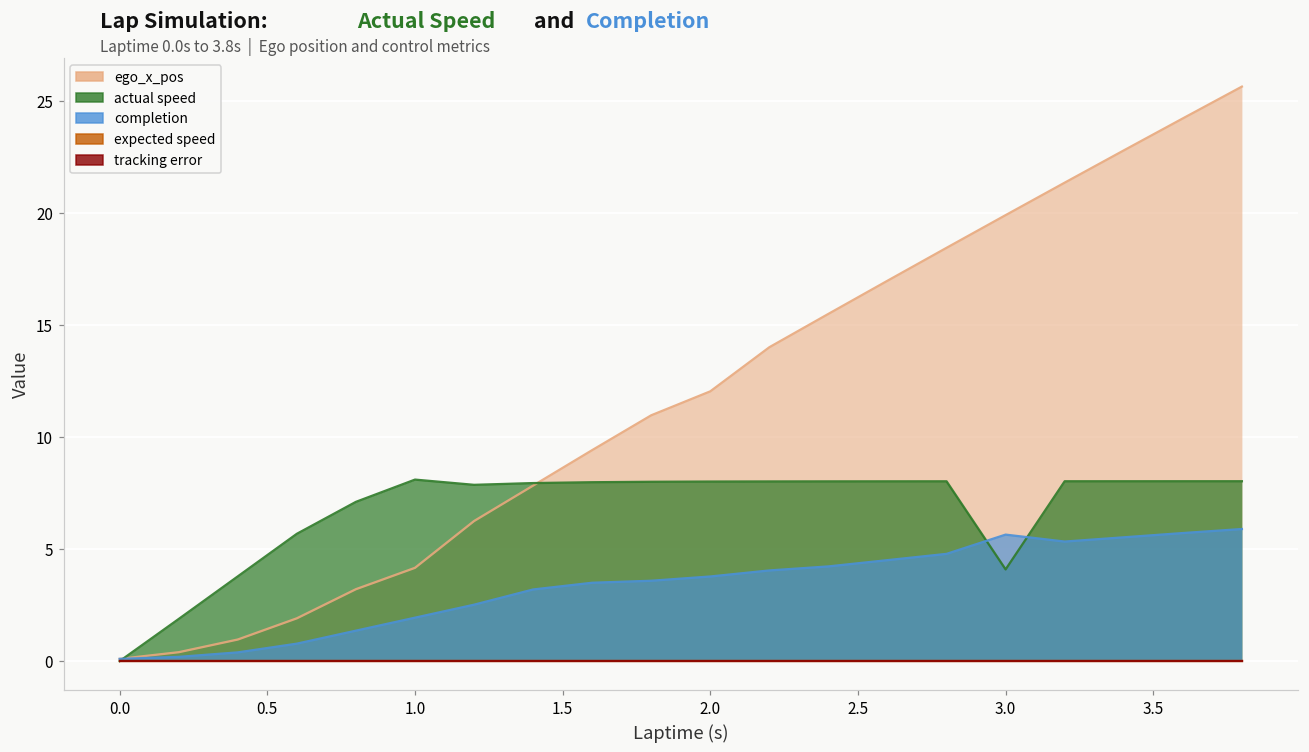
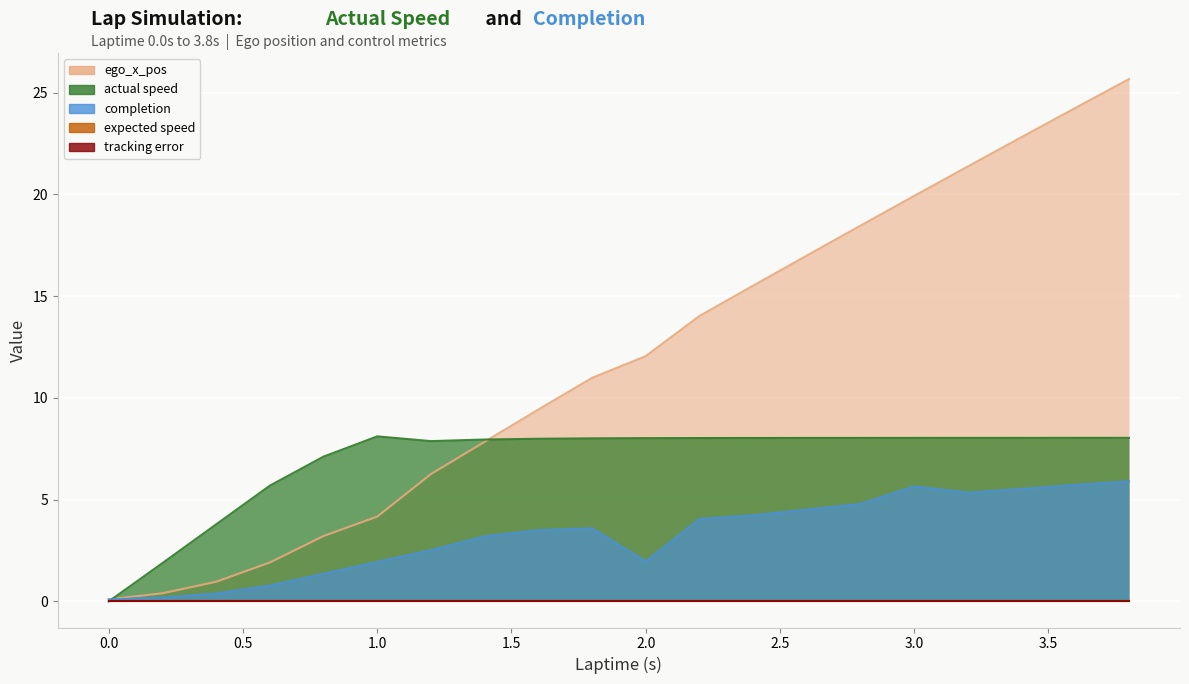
  {
    "ego_x_pos": {
      "1.0": 4.2,
      "2.0": 12.1,
      "3.0": 19.9
    },
    "actual speed": {
      "1.0": 8.1,
      "2.0": 8.0,
-     "3.0": 4.1
+     "3.0": 8.0
    },
    "completion": {
      "1.0": 1.9,
-     "2.0": 3.8,
+     "2.0": 2.0,
      "3.0": 5.7
    },
    "tracking error": {
      "1.0": 0.0,
      "2.0": 0.0,
      "3.0": 0.0
    }
  }
